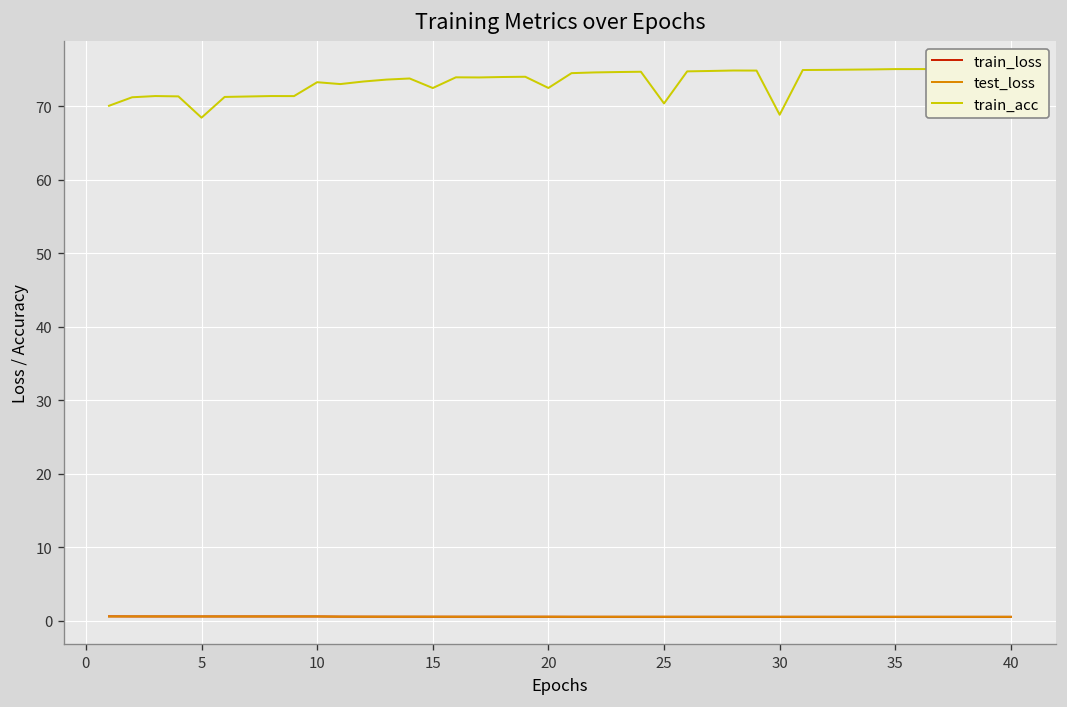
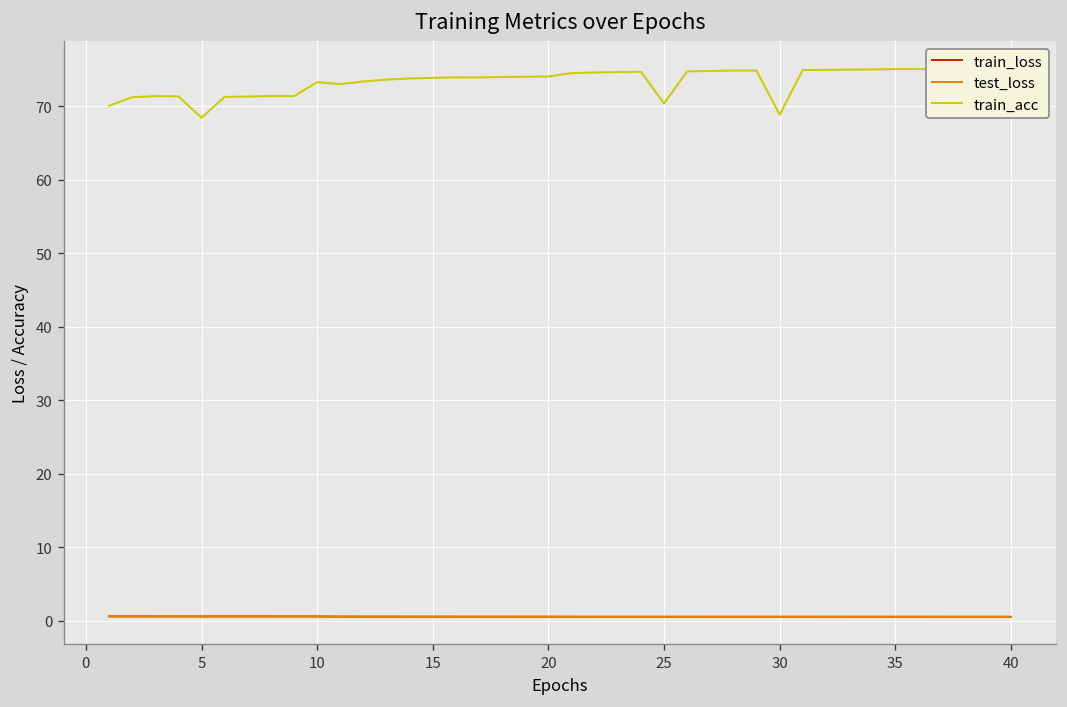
  {
    "train_acc": {
      "5": 68,
      "10": 73,
-     "15": 72,
-     "20": 72,
+     "15": 74,
+     "20": 74,
      "25": 70,
      "30": 69,
      "35": 75
    }
  }
